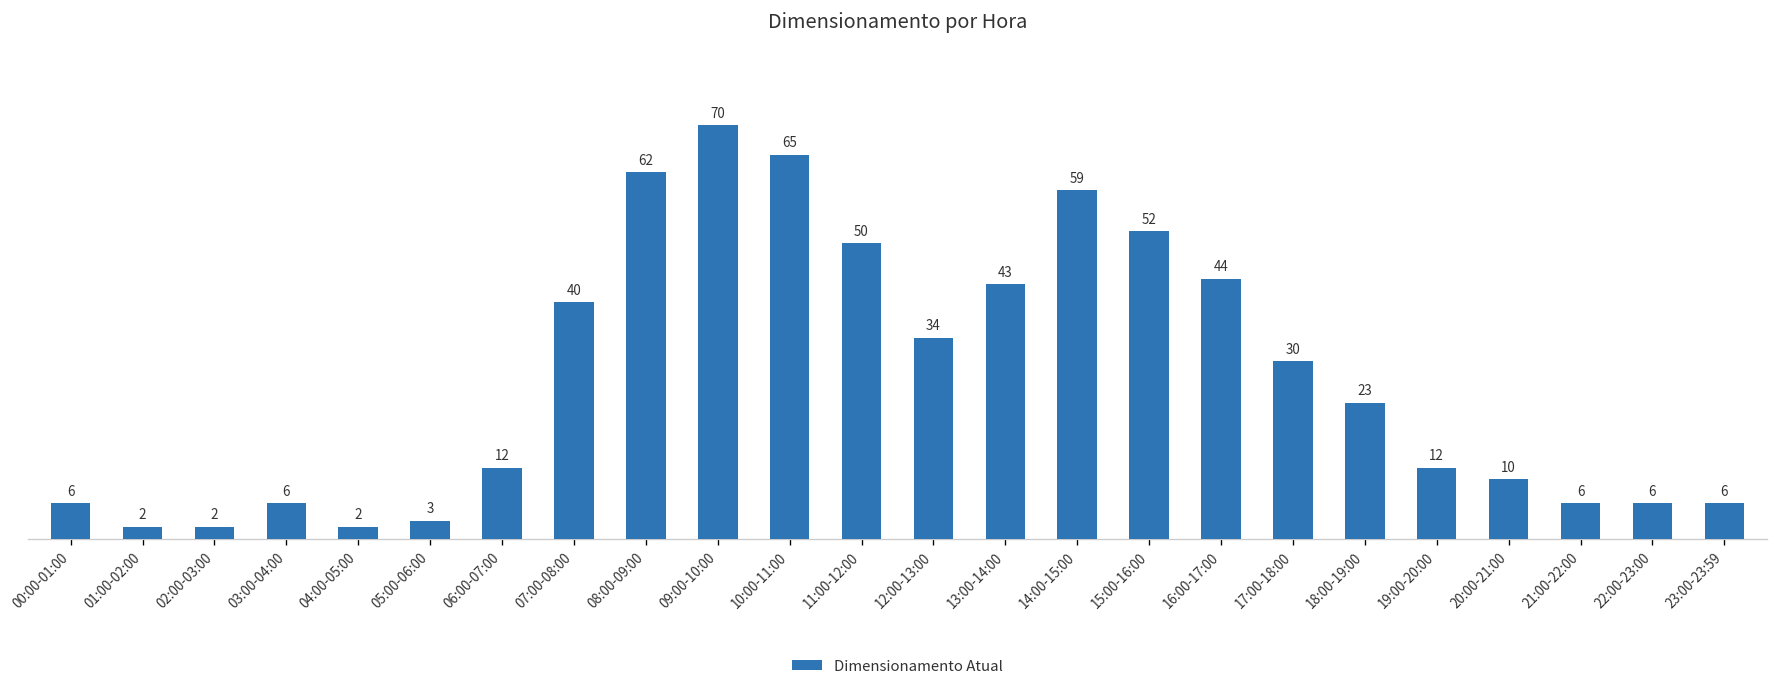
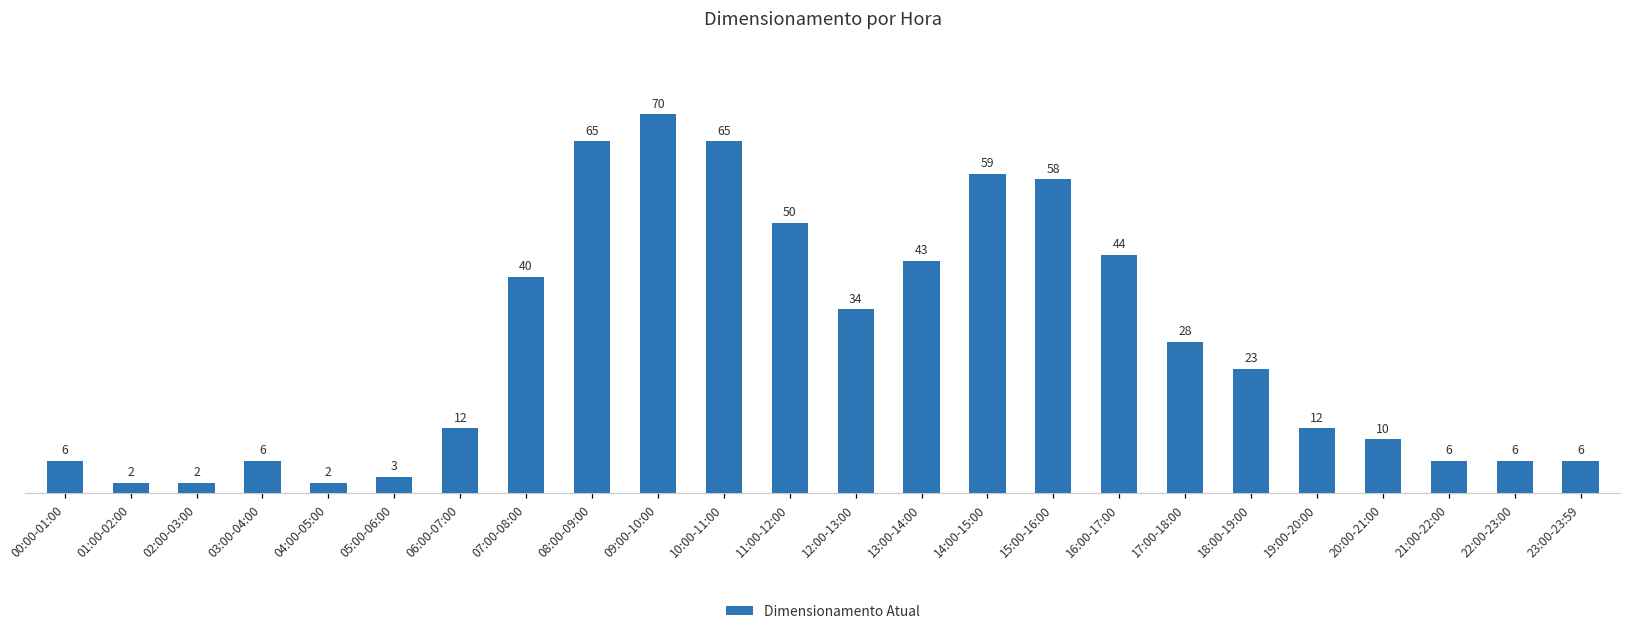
  {
    "00:00-01:00": 6,
    "01:00-02:00": 2,
    "02:00-03:00": 2,
    "03:00-04:00": 6,
    "04:00-05:00": 2,
    "05:00-06:00": 3,
    "06:00-07:00": 12,
    "07:00-08:00": 40,
-   "08:00-09:00": 62,
+   "08:00-09:00": 65,
    "09:00-10:00": 70,
    "10:00-11:00": 65,
    "11:00-12:00": 50,
    "12:00-13:00": 34,
    "13:00-14:00": 43,
    "14:00-15:00": 59,
-   "15:00-16:00": 52,
+   "15:00-16:00": 58,
    "16:00-17:00": 44,
-   "17:00-18:00": 30,
+   "17:00-18:00": 28,
    "18:00-19:00": 23,
    "19:00-20:00": 12,
    "20:00-21:00": 10,
    "21:00-22:00": 6,
    "22:00-23:00": 6,
    "23:00-23:59": 6
  }
